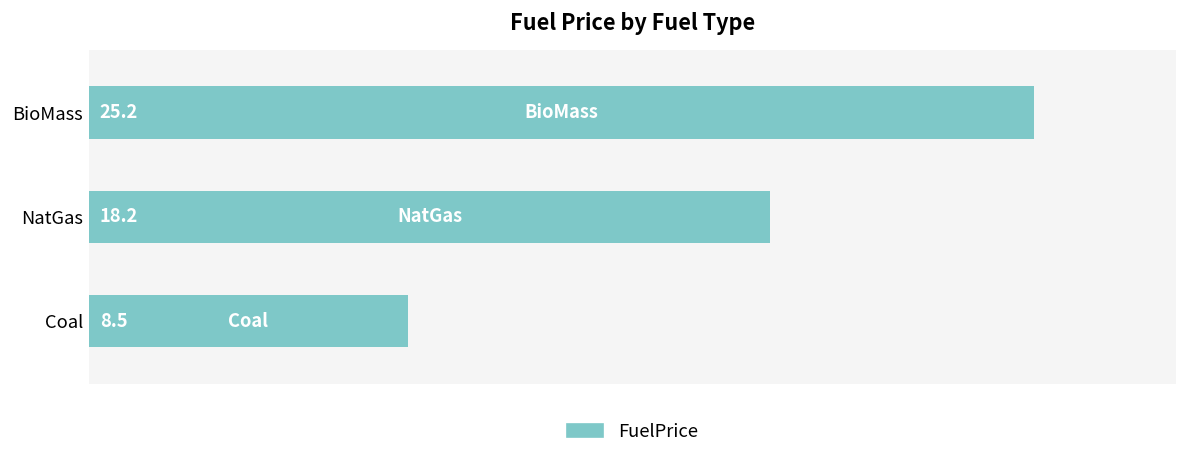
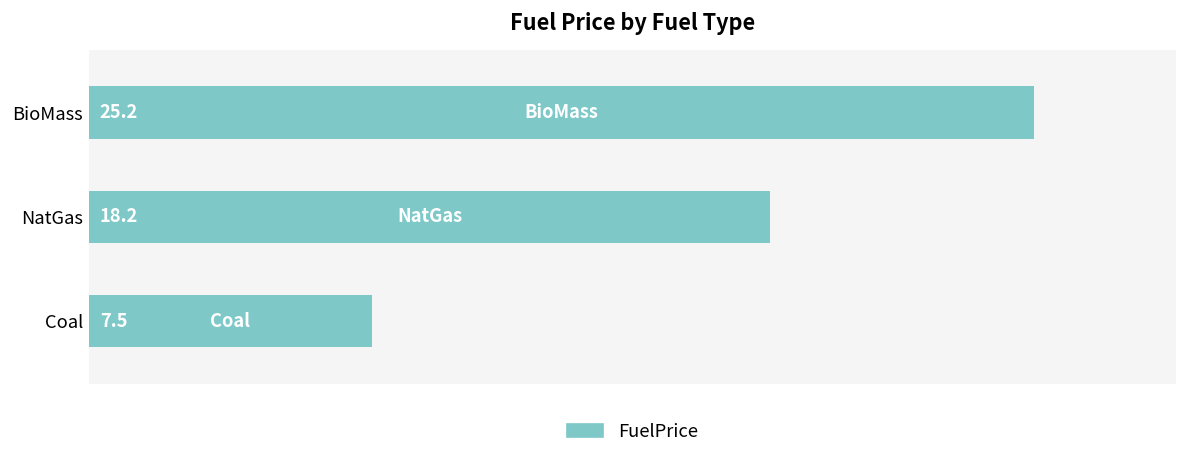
  {
    "BioMass": 25.2,
    "NatGas": 18.2,
-   "Coal": 8.5
+   "Coal": 7.5
  }
